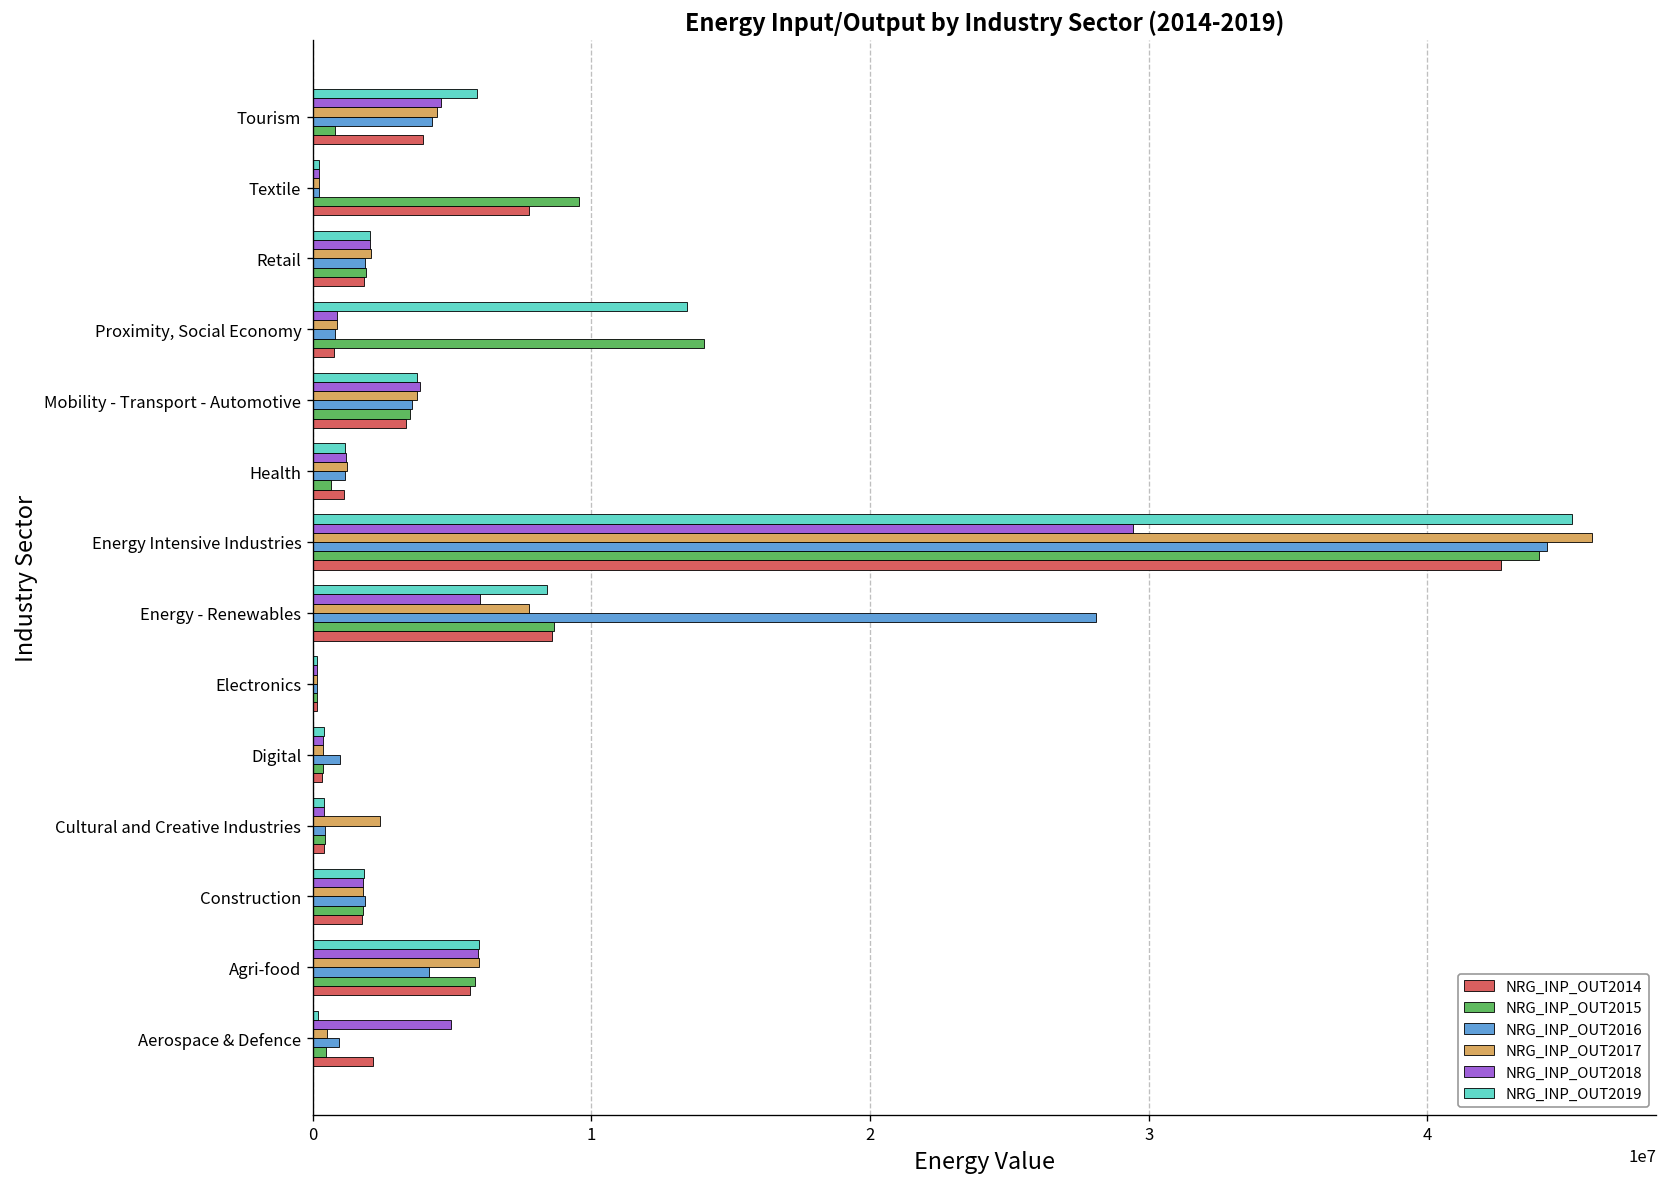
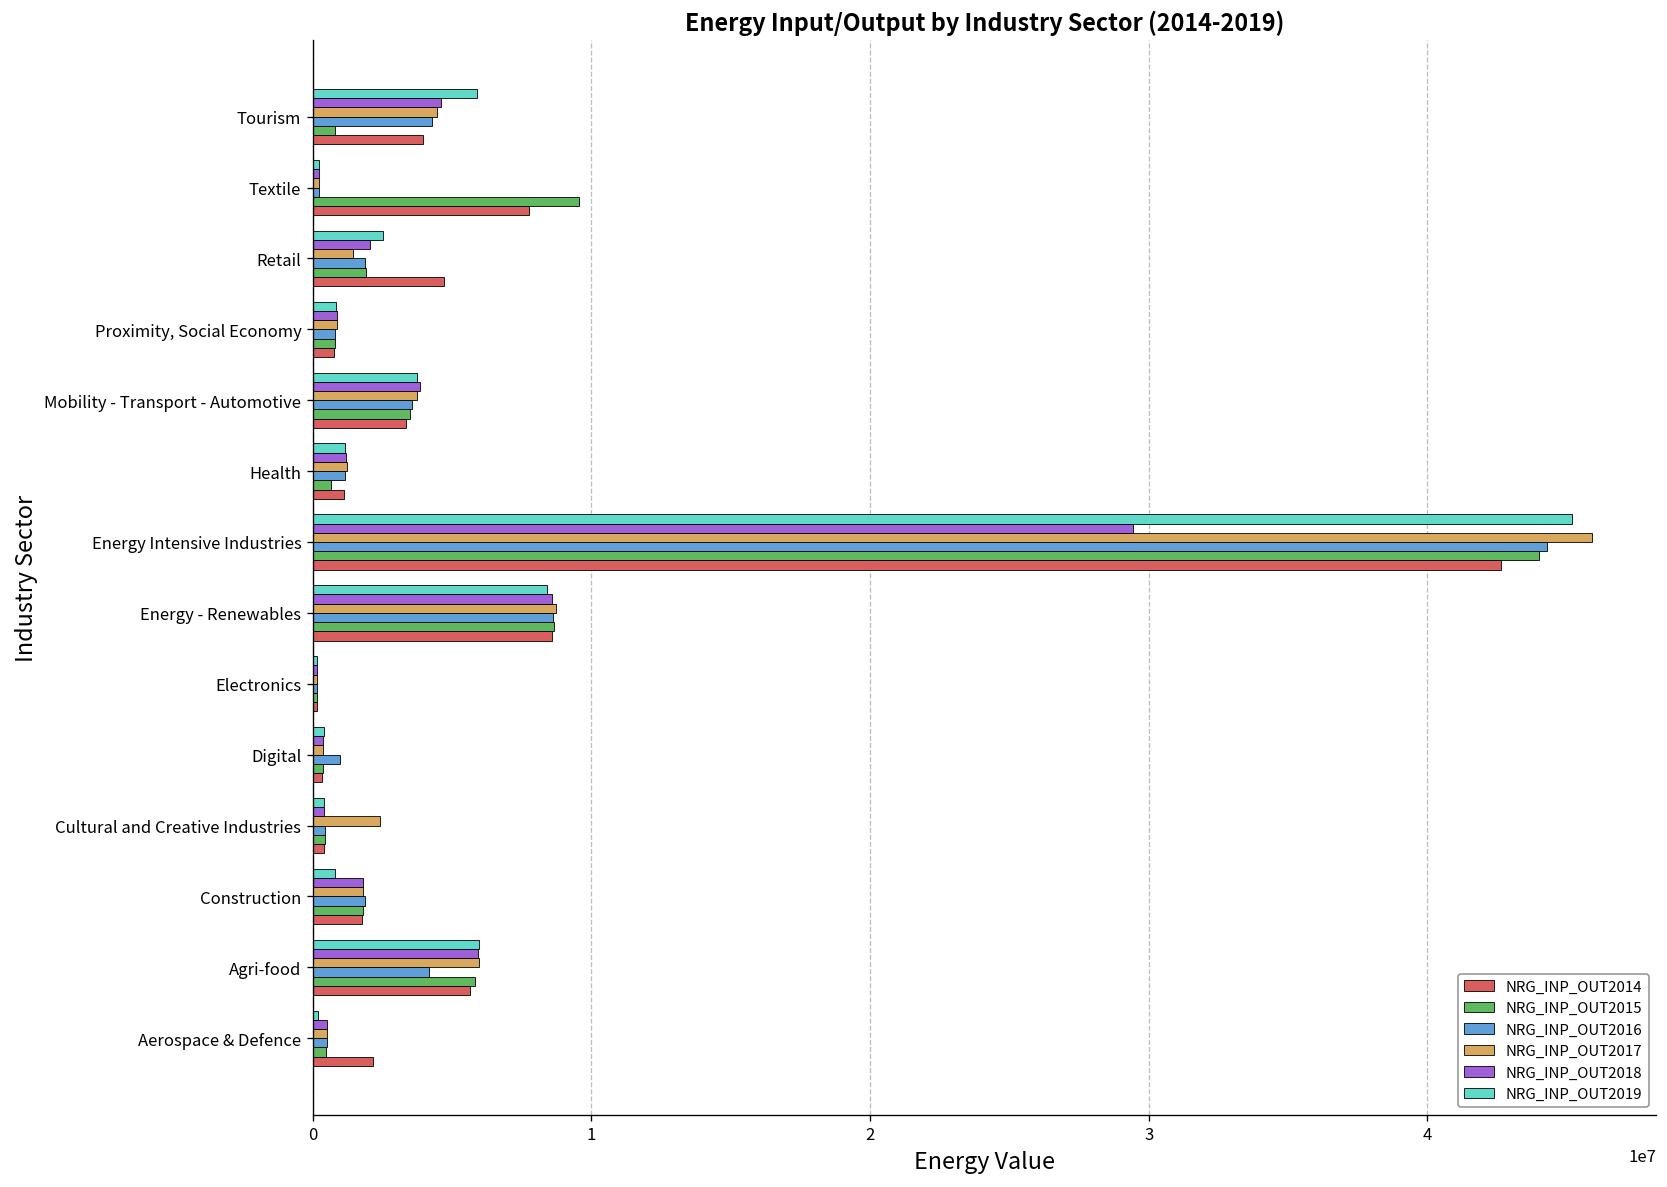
  {
    "NRG_INP_OUT2014": {
      "Tourism": 4000000,
      "Textile": 7700000,
-     "Retail": 1800000,
+     "Retail": 4700000,
      "Proximity, Social Economy": 800000,
      "Mobility - Transport - Automotive": 3300000,
      "Health": 1100000,
      "Energy Intensive Industries": 42600000,
      "Energy - Renewables": 8600000,
      "Electronics": 100000,
      "Digital": 300000,
      "Cultural and Creative Industries": 400000,
      "Construction": 1700000,
      "Agri-food": 5600000,
      "Aerospace & Defence": 2200000
    },
    "NRG_INP_OUT2015": {
      "Tourism": 800000,
      "Textile": 9600000,
      "Retail": 1900000,
-     "Proximity, Social Economy": 14000000,
+     "Proximity, Social Economy": 800000,
      "Mobility - Transport - Automotive": 3500000,
      "Health": 600000,
      "Energy Intensive Industries": 44000000,
      "Energy - Renewables": 8600000,
      "Electronics": 100000,
      "Digital": 300000,
      "Cultural and Creative Industries": 400000,
      "Construction": 1800000,
      "Agri-food": 5800000,
      "Aerospace & Defence": 500000
    },
    "NRG_INP_OUT2016": {
      "Tourism": 4300000,
      "Textile": 200000,
      "Retail": 1900000,
      "Proximity, Social Economy": 800000,
      "Mobility - Transport - Automotive": 3500000,
      "Health": 1200000,
      "Energy Intensive Industries": 44300000,
-     "Energy - Renewables": 28100000,
+     "Energy - Renewables": 8600000,
      "Electronics": 100000,
      "Digital": 1000000,
      "Cultural and Creative Industries": 400000,
      "Construction": 1900000,
      "Agri-food": 4200000,
-     "Aerospace & Defence": 900000
+     "Aerospace & Defence": 500000
    },
    "NRG_INP_OUT2017": {
      "Tourism": 4400000,
      "Textile": 200000,
-     "Retail": 2100000,
+     "Retail": 1400000,
      "Proximity, Social Economy": 900000,
      "Mobility - Transport - Automotive": 3700000,
      "Health": 1200000,
      "Energy Intensive Industries": 45900000,
-     "Energy - Renewables": 7800000,
+     "Energy - Renewables": 8700000,
      "Electronics": 100000,
      "Digital": 400000,
      "Cultural and Creative Industries": 2400000,
      "Construction": 1800000,
      "Agri-food": 6000000,
      "Aerospace & Defence": 500000
    },
    "NRG_INP_OUT2018": {
      "Tourism": 4600000,
      "Textile": 200000,
      "Retail": 2000000,
      "Proximity, Social Economy": 800000,
      "Mobility - Transport - Automotive": 3800000,
      "Health": 1200000,
      "Energy Intensive Industries": 29400000,
-     "Energy - Renewables": 6000000,
+     "Energy - Renewables": 8600000,
      "Electronics": 100000,
      "Digital": 400000,
      "Cultural and Creative Industries": 400000,
      "Construction": 1800000,
      "Agri-food": 5900000,
-     "Aerospace & Defence": 5000000
+     "Aerospace & Defence": 500000
    },
    "NRG_INP_OUT2019": {
      "Tourism": 5900000,
      "Textile": 200000,
-     "Retail": 2100000,
-     "Proximity, Social Economy": 13400000,
+     "Retail": 2500000,
+     "Proximity, Social Economy": 800000,
      "Mobility - Transport - Automotive": 3700000,
      "Health": 1200000,
      "Energy Intensive Industries": 45200000,
      "Energy - Renewables": 8400000,
      "Electronics": 100000,
      "Digital": 400000,
      "Cultural and Creative Industries": 400000,
-     "Construction": 1800000,
+     "Construction": 800000,
      "Agri-food": 6000000,
      "Aerospace & Defence": 200000
    }
  }
